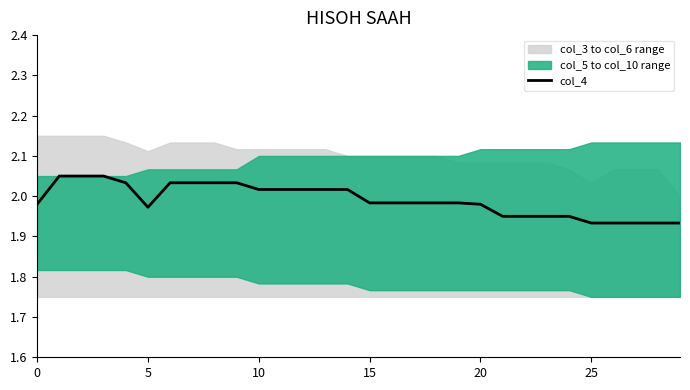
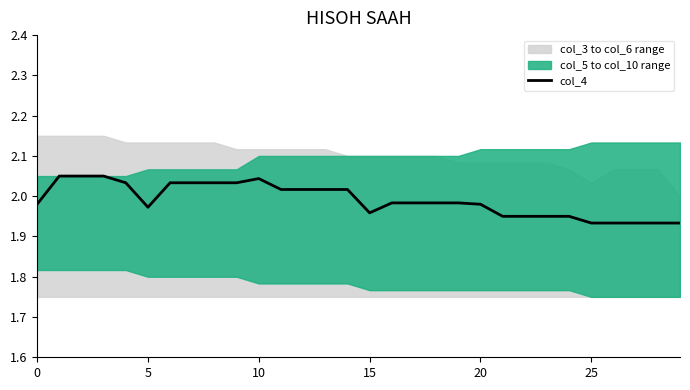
  {
    "col_4": {
      "0": 1.98,
      "5": 1.97,
-     "10": 2.02,
-     "15": 1.98,
+     "10": 2.04,
+     "15": 1.96,
      "20": 1.98,
      "25": 1.93
    },
    "col_3 to col_6 range": {
      "0": 2.15,
-     "5": 2.11,
+     "5": 2.13,
      "10": 2.12,
      "20": 2.08,
      "25": 2.03
    }
  }
